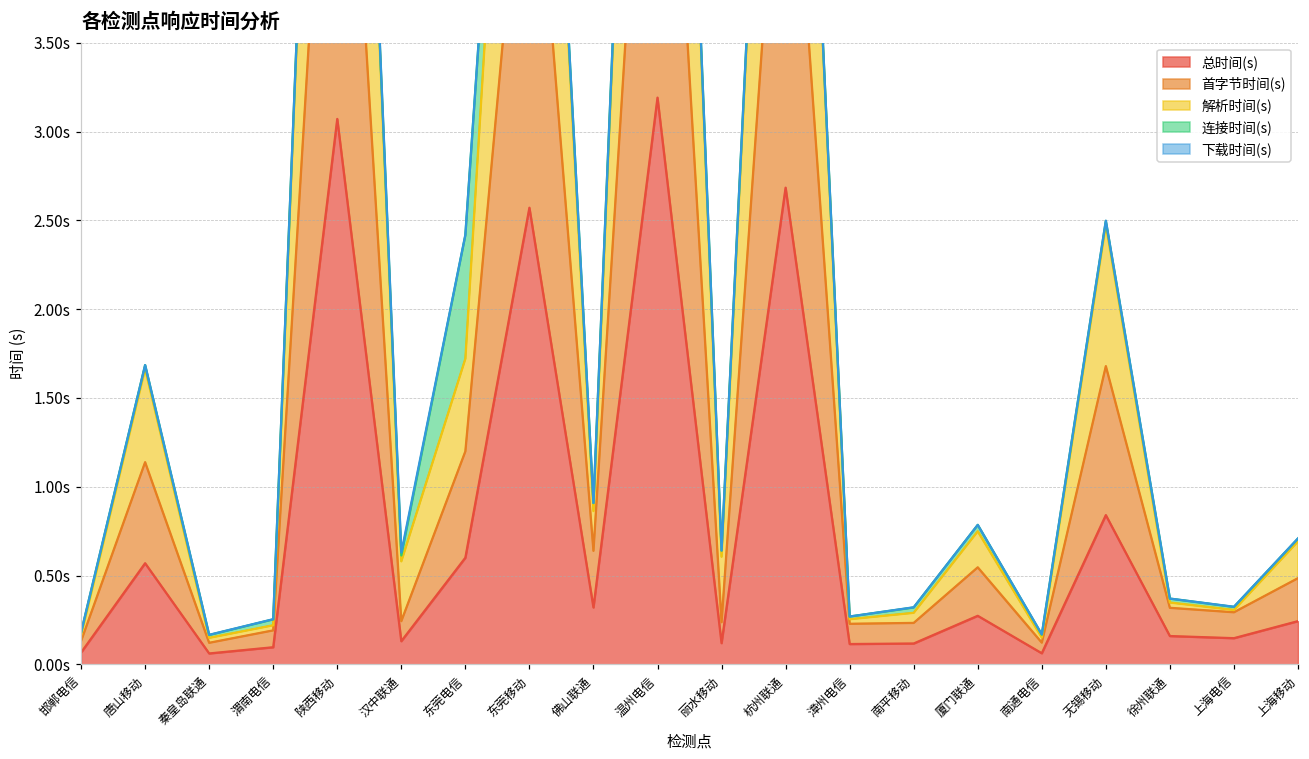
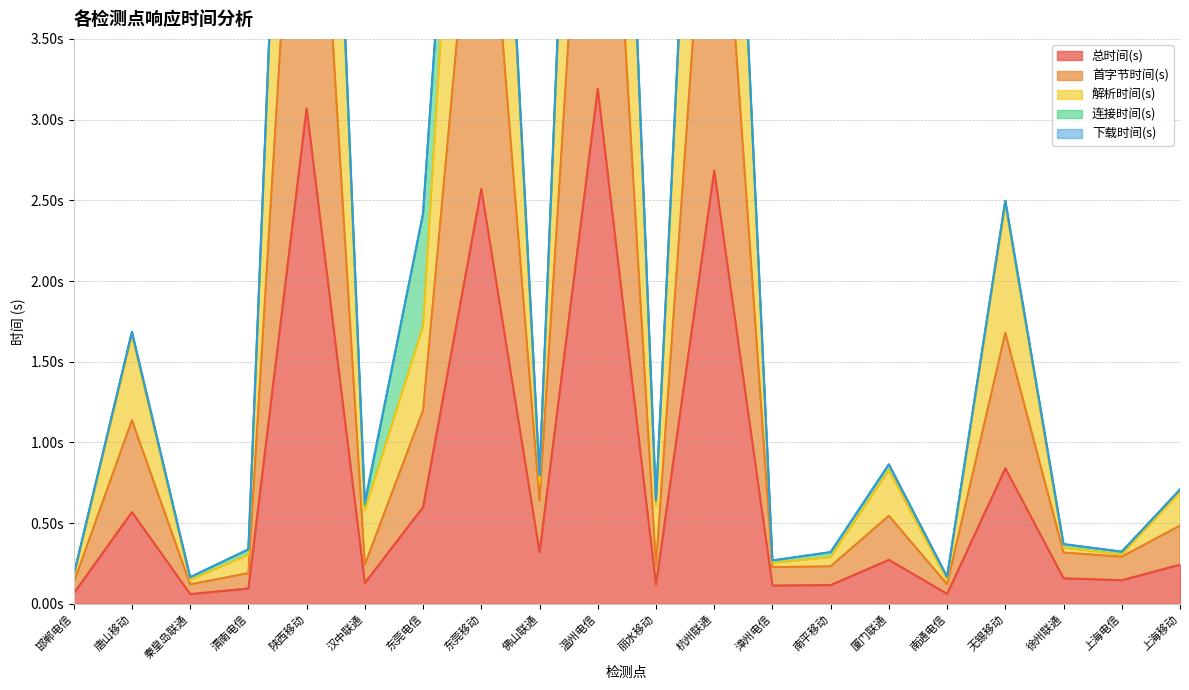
  {
    "解析时间(s)": {
      "唐山移动": "0.53s",
      "秦皇岛联通": "0.03s",
-     "渭南电信": "0.03s",
+     "渭南电信": "0.11s",
      "汉中联通": "0.34s",
      "东莞电信": "0.52s",
-     "佛山联通": "0.22s",
+     "佛山联通": "0.11s",
      "丽水移动": "0.37s",
      "南平移动": "0.06s",
-     "厦门联通": "0.20s",
+     "厦门联通": "0.28s",
      "无锡移动": "0.80s",
      "徐州联通": "0.03s",
      "上海移动": "0.21s"
    },
    "连接时间(s)": {
      "汉中联通": "0.03s"
    },
    "下载时间(s)": {
      "汉中联通": "0.02s"
    }
  }
